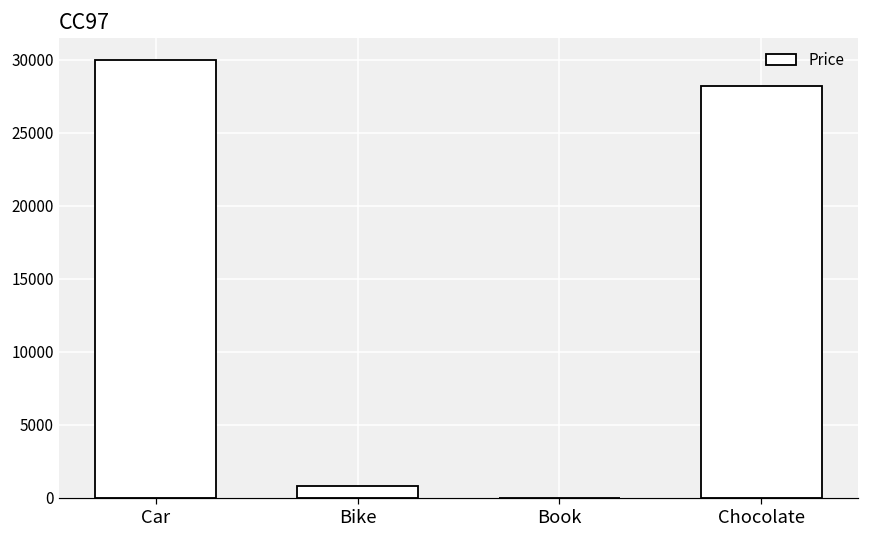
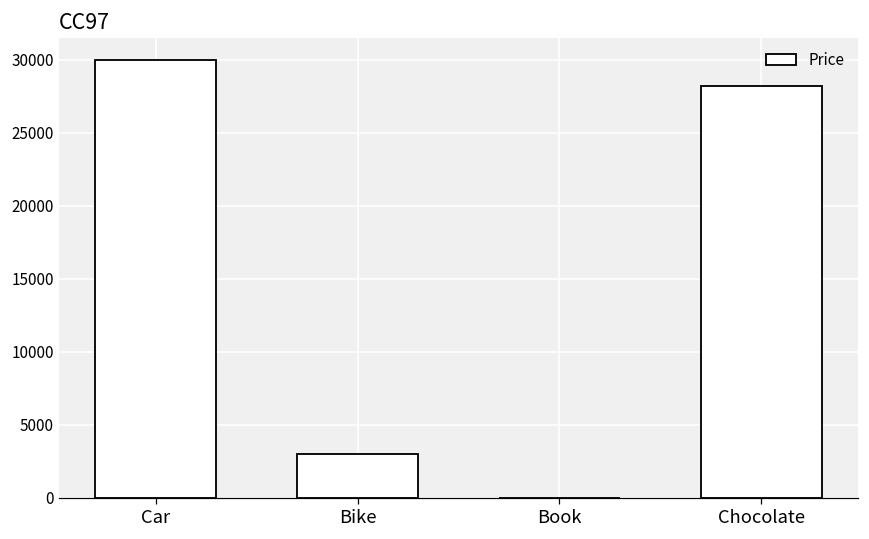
  {
    "Car": 30000,
-   "Bike": 800,
+   "Bike": 3000,
    "Chocolate": 28200
  }
